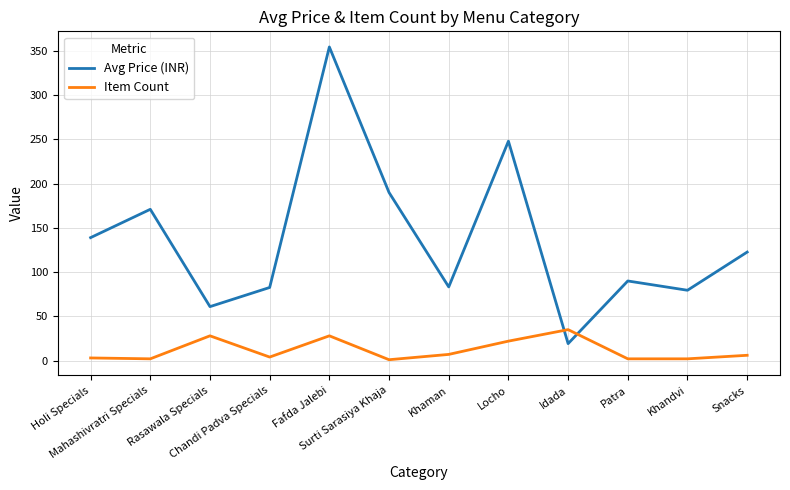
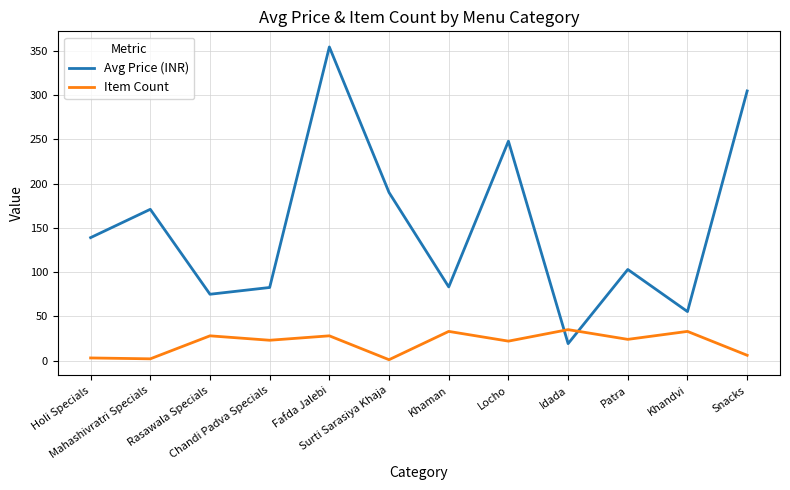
  {
    "Avg Price (INR)": {
      "Holi Specials": 140,
      "Mahashivratri Specials": 170,
-     "Rasawala Specials": 60,
+     "Rasawala Specials": 80,
      "Chandi Padva Specials": 80,
      "Fafda Jalebi": 350,
      "Surti Sarasiya Khaja": 190,
      "Khaman": 80,
      "Locho": 250,
      "Idada": 20,
-     "Patra": 90,
-     "Khandvi": 80,
-     "Snacks": 120
+     "Patra": 100,
+     "Khandvi": 60,
+     "Snacks": 300
    },
    "Item Count": {
      "Holi Specials": 0,
      "Mahashivratri Specials": 0,
      "Rasawala Specials": 30,
-     "Chandi Padva Specials": 0,
+     "Chandi Padva Specials": 20,
      "Fafda Jalebi": 30,
      "Surti Sarasiya Khaja": 0,
-     "Khaman": 10,
+     "Khaman": 30,
      "Locho": 20,
      "Idada": 40,
-     "Patra": 0,
-     "Khandvi": 0,
+     "Patra": 20,
+     "Khandvi": 30,
      "Snacks": 10
    }
  }
